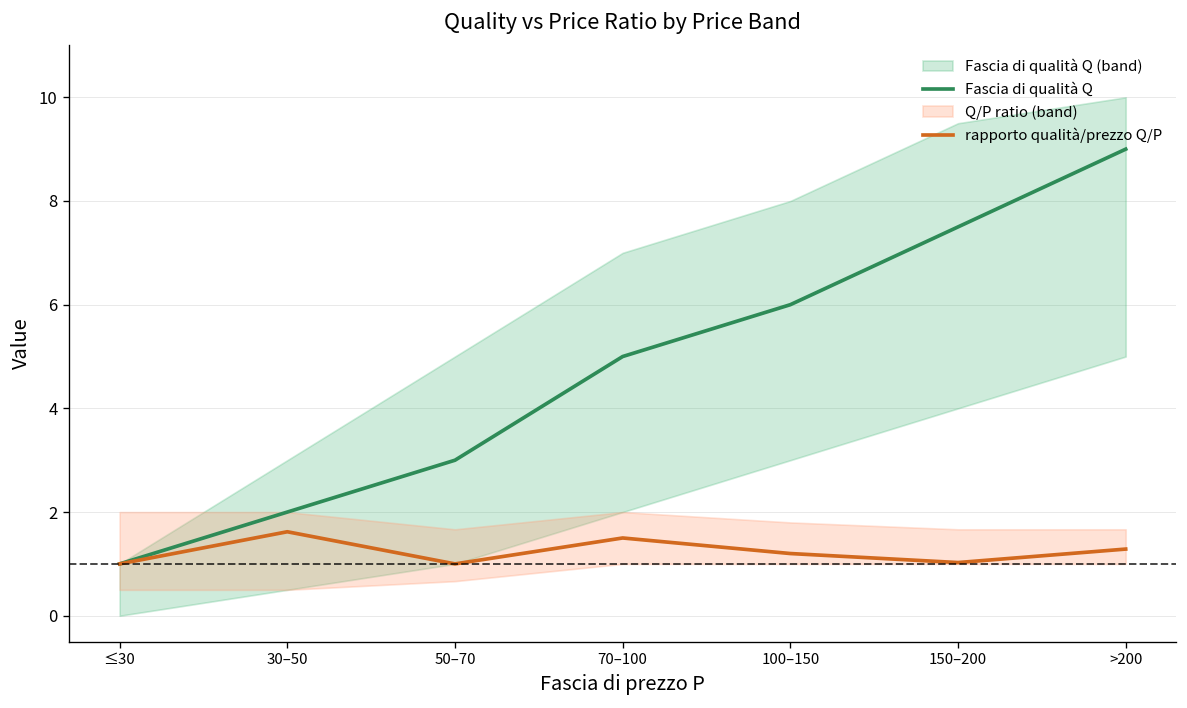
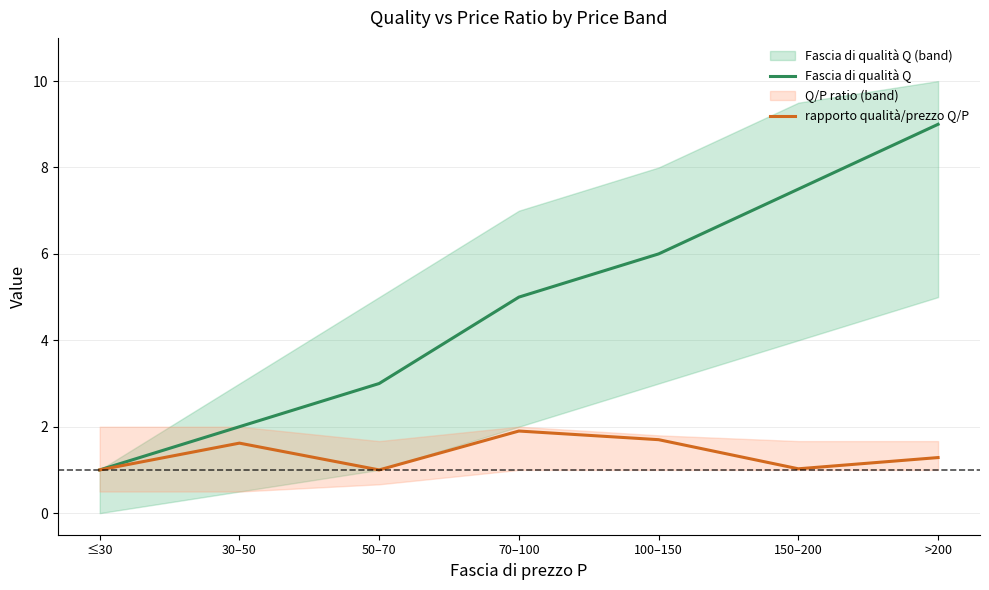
  {
    "rapporto qualità/prezzo Q/P": {
      "30–50": 1.6,
      "50–70": 1.0,
-     "70–100": 1.5,
-     "100–150": 1.2,
+     "70–100": 1.9,
+     "100–150": 1.7,
      "150–200": 1.0,
      ">200": 1.3
    }
  }
